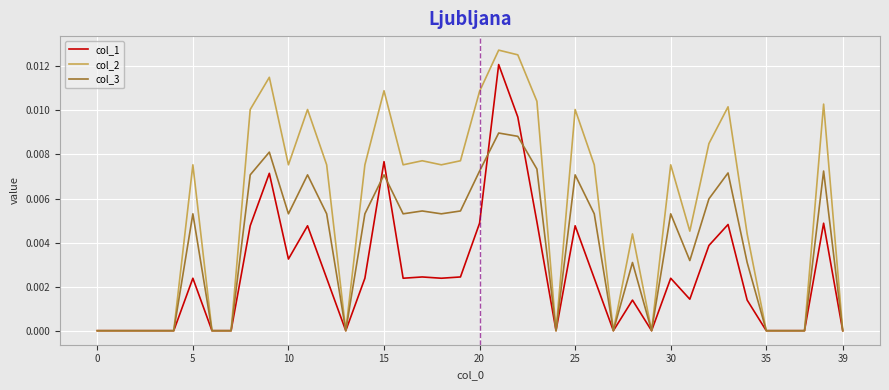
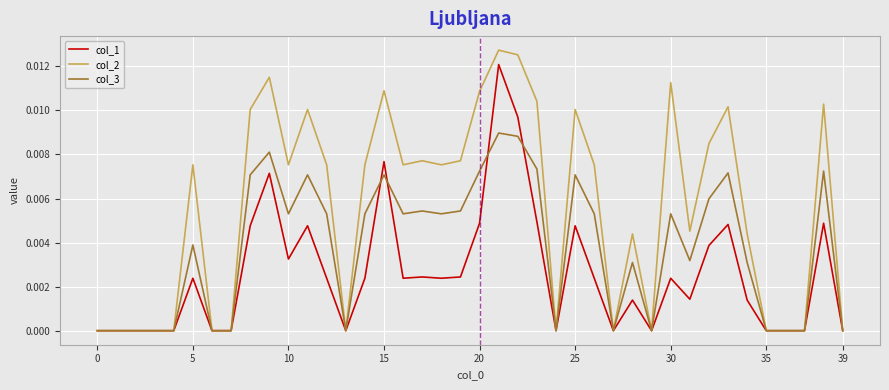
  {
    "col_1": {
      "5": 0.0024,
      "10": 0.0033,
      "15": 0.0077,
      "20": 0.0049,
      "25": 0.0048,
      "30": 0.0024
    },
    "col_2": {
      "5": 0.0075,
      "10": 0.0075,
      "15": 0.0109,
      "20": 0.0109,
      "25": 0.0100,
-     "30": 0.0075
+     "30": 0.0113
    },
    "col_3": {
-     "5": 0.0053,
+     "5": 0.0039,
      "10": 0.0053,
      "15": 0.0071,
      "20": 0.0072,
      "25": 0.0071,
      "30": 0.0053
    }
  }
